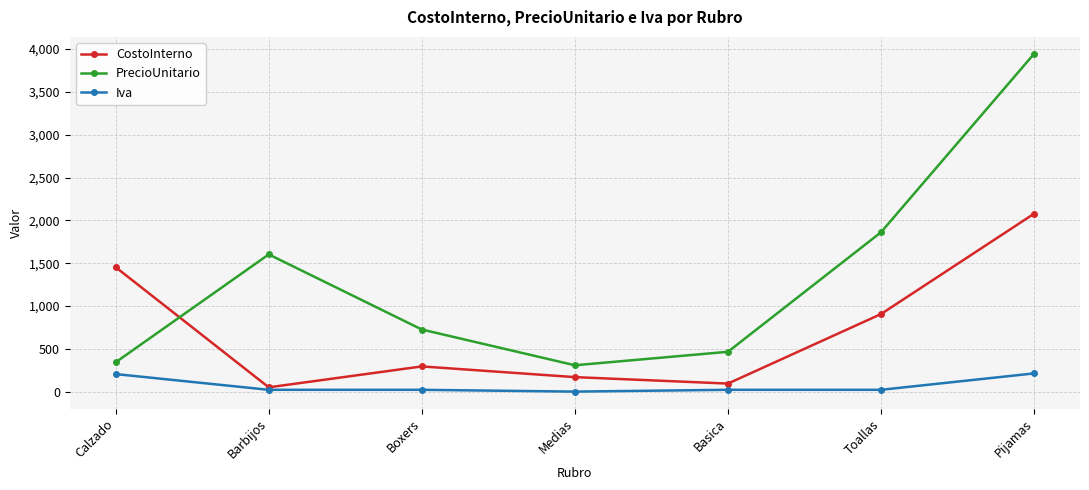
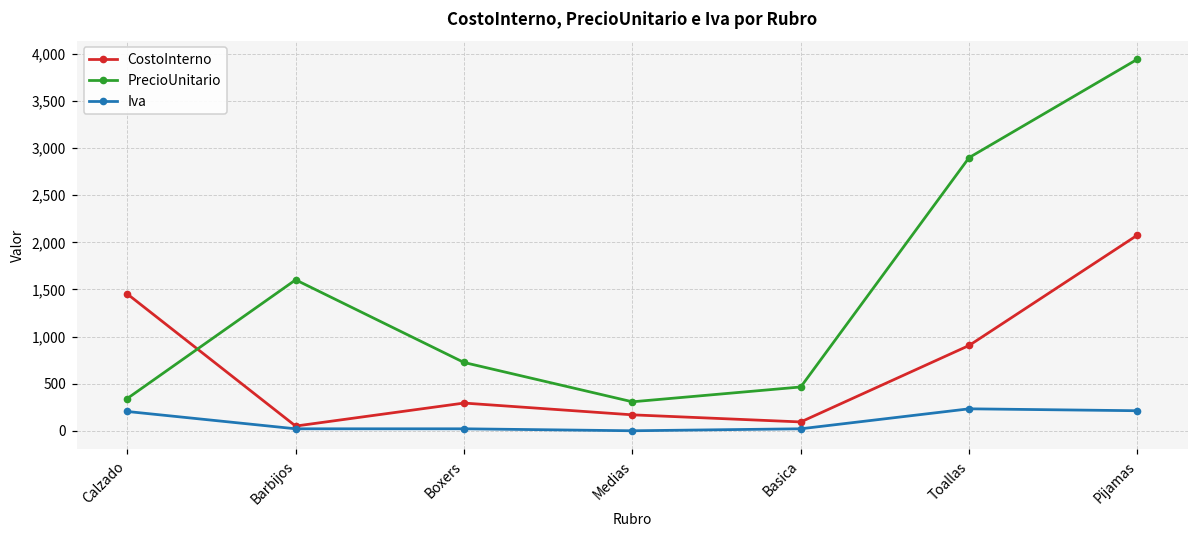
  {
    "CostoInterno": {
      "Calzado": "1,500",
      "Boxers": "300",
      "Medias": "200",
      "Basica": "100",
      "Toallas": "900",
      "Pijamas": "2,100"
    },
    "PrecioUnitario": {
      "Calzado": "300",
      "Barbijos": "1,600",
      "Boxers": "700",
      "Medias": "300",
      "Basica": "500",
-     "Toallas": "1,900",
+     "Toallas": "2,900",
      "Pijamas": "3,900"
    },
    "Iva": {
      "Calzado": "200",
      "Boxers": "0",
      "Medias": "0",
      "Basica": "0",
-     "Toallas": "0",
+     "Toallas": "200",
      "Pijamas": "200"
    }
  }
